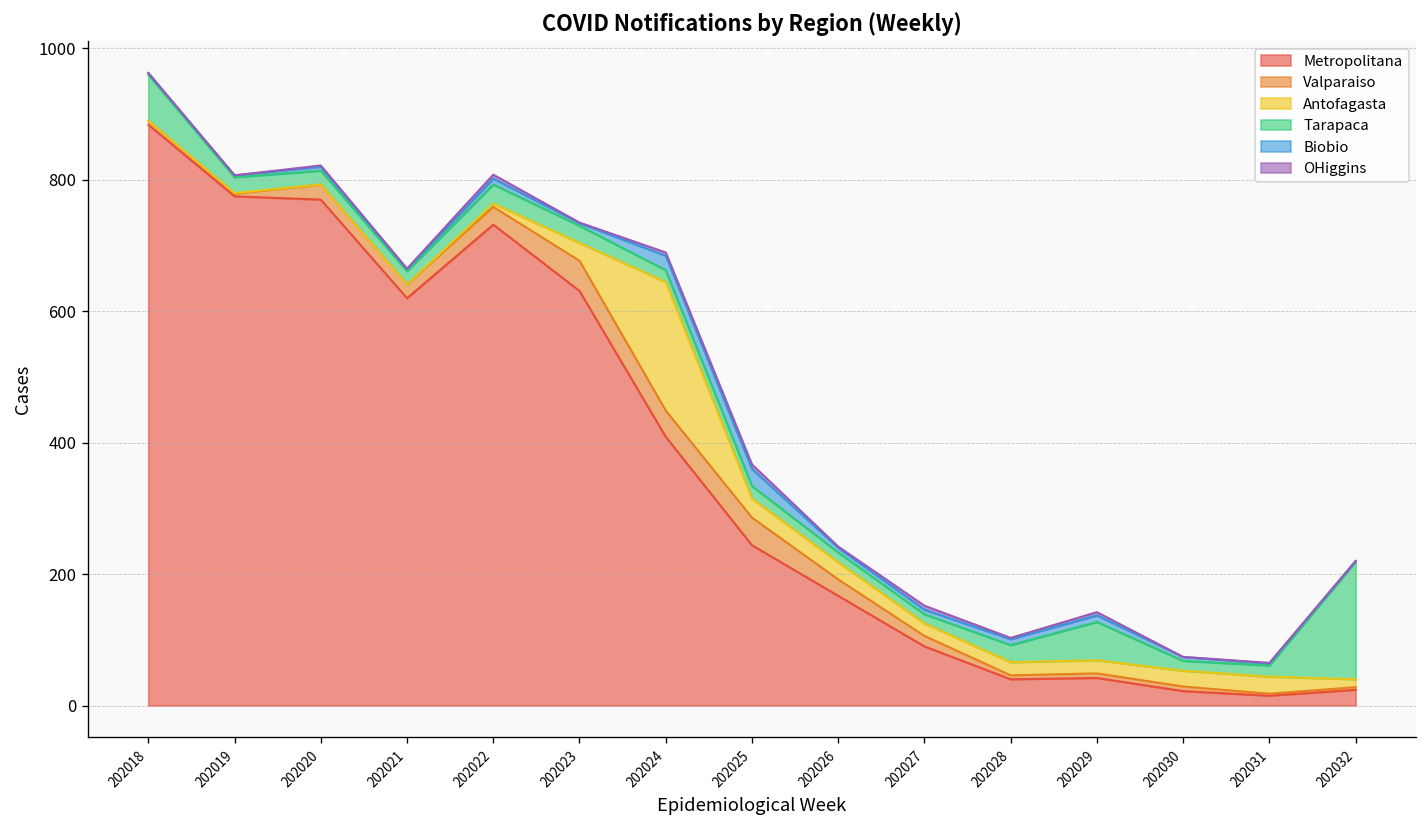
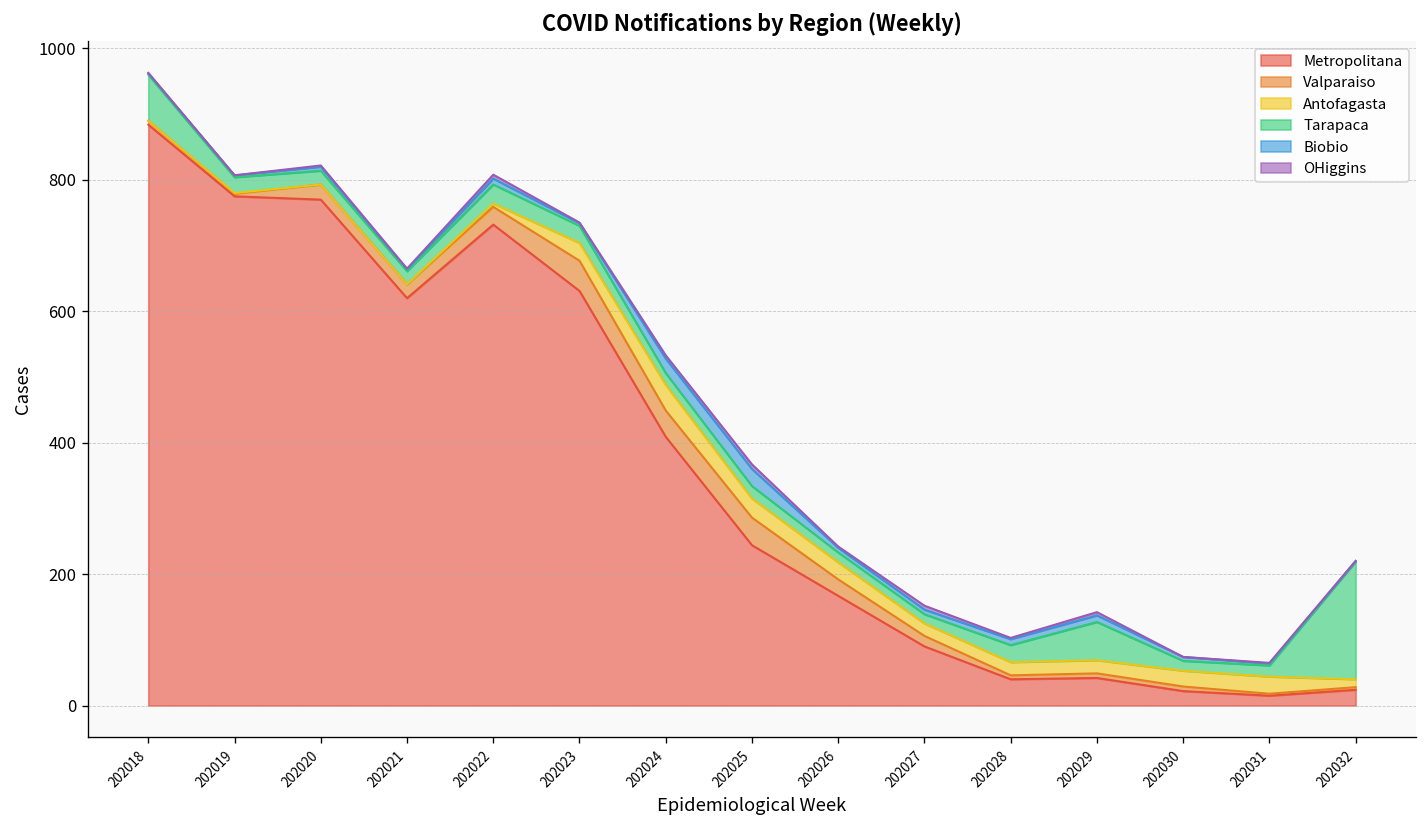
  {
    "Antofagasta": {
      "202022": 10,
      "202023": 30,
-     "202024": 200,
+     "202024": 40,
      "202025": 30,
      "202026": 30,
      "202027": 20,
      "202028": 20,
      "202029": 20,
      "202030": 20,
      "202031": 30,
      "202032": 10
    },
    "Tarapaca": {
      "202020": 20,
      "202022": 30,
      "202024": 20,
      "202025": 20,
      "202026": 20,
      "202027": 10,
      "202028": 30,
      "202029": 60,
      "202030": 20
    },
    "Biobio": {
      "202022": 10,
      "202024": 20,
      "202025": 30,
      "202027": 10,
      "202029": 10
    },
    "OHiggins": {
      "202022": 10,
      "202024": 10,
      "202025": 10,
      "202027": 10,
      "202029": 10
    }
  }
